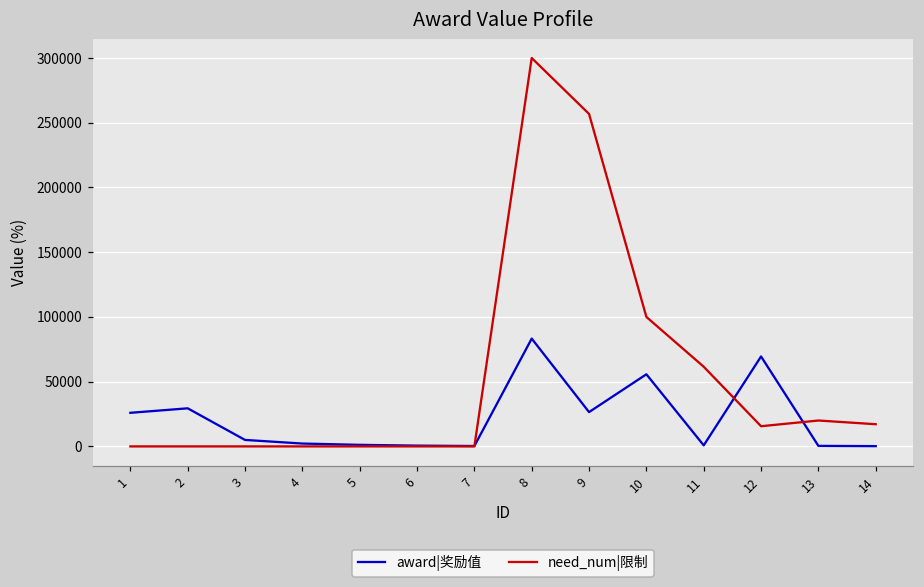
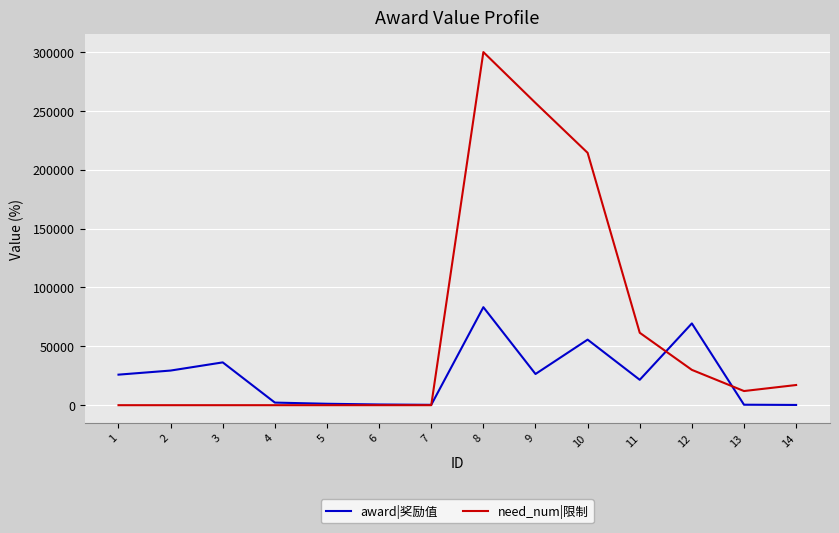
  {
    "award|奖励值": {
      "1": 26000,
      "2": 29000,
-     "3": 5000,
+     "3": 36000,
      "4": 2000,
      "8": 83000,
      "9": 26000,
      "10": 56000,
-     "11": 1000,
+     "11": 22000,
      "12": 69000,
      "13": 0,
      "14": 0
    },
    "need_num|限制": {
      "1": 0,
      "2": 0,
      "3": 0,
      "4": 0,
      "8": 300000,
      "9": 257000,
-     "10": 100000,
+     "10": 214000,
      "11": 62000,
-     "12": 16000,
-     "13": 20000,
+     "12": 30000,
+     "13": 12000,
      "14": 17000
    }
  }
